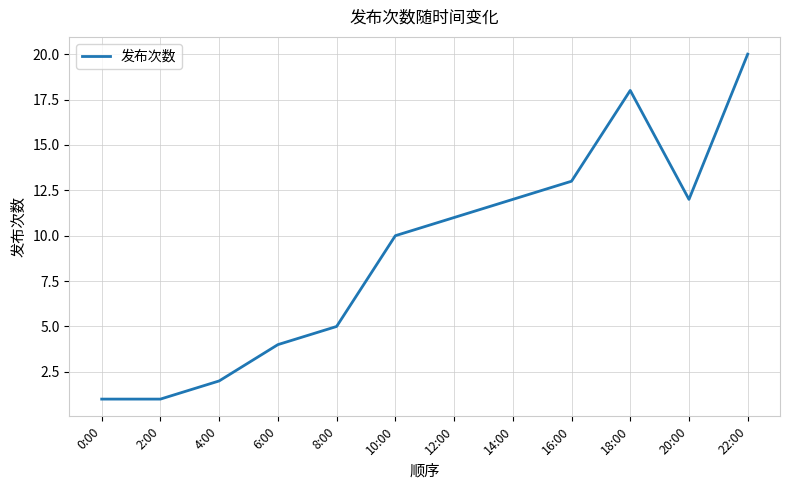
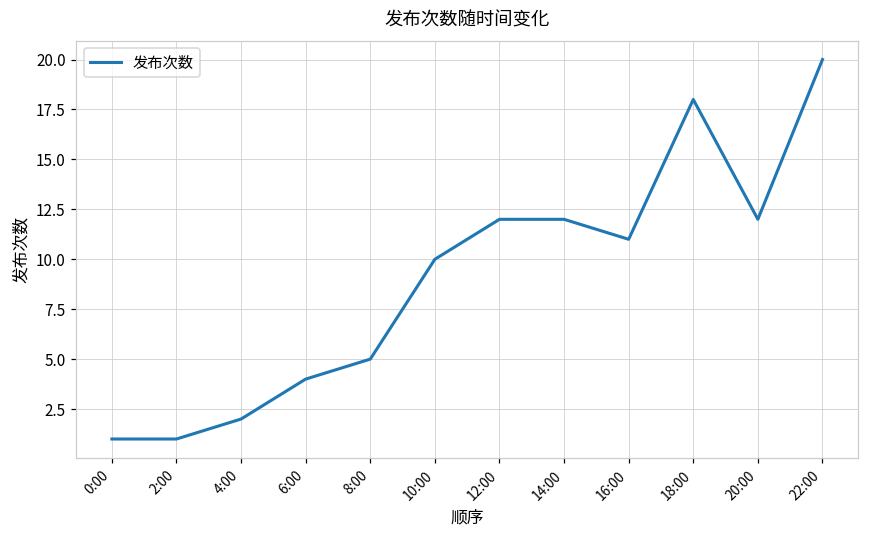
  {
    "0:00": 1,
    "2:00": 1,
    "4:00": 2,
    "6:00": 4,
    "8:00": 5,
    "10:00": 10,
-   "12:00": 11,
+   "12:00": 12,
    "14:00": 12,
-   "16:00": 13,
+   "16:00": 11,
    "18:00": 18,
    "20:00": 12,
    "22:00": 20
  }
